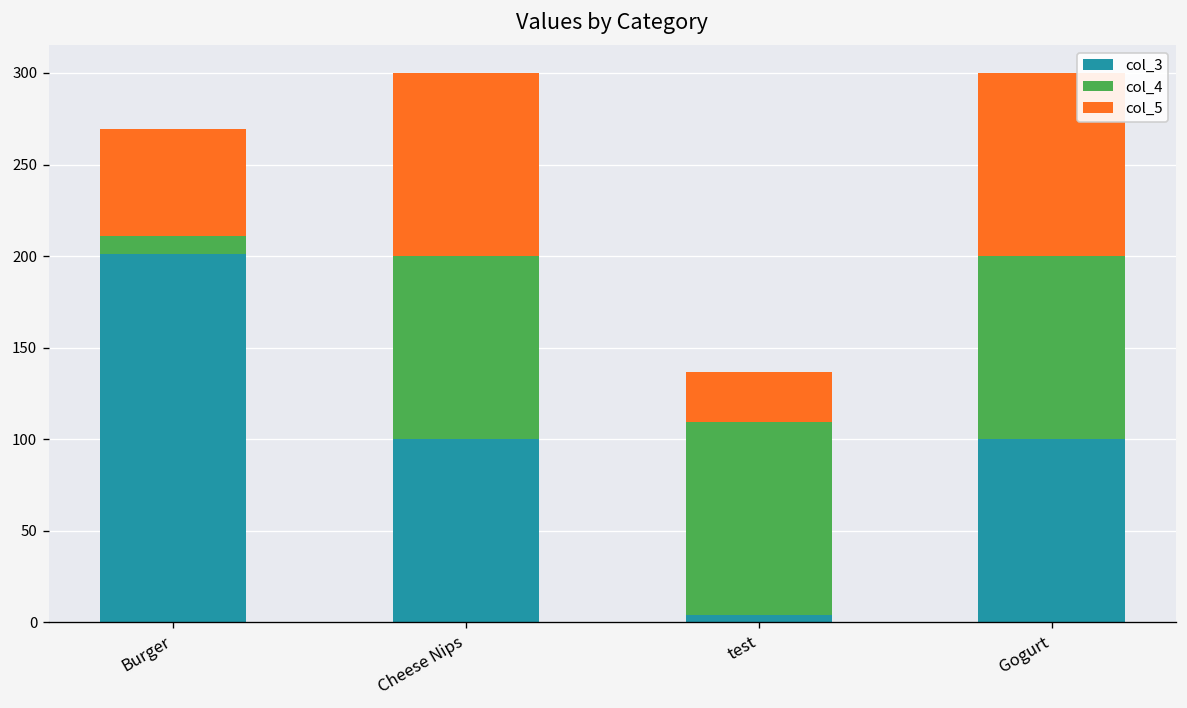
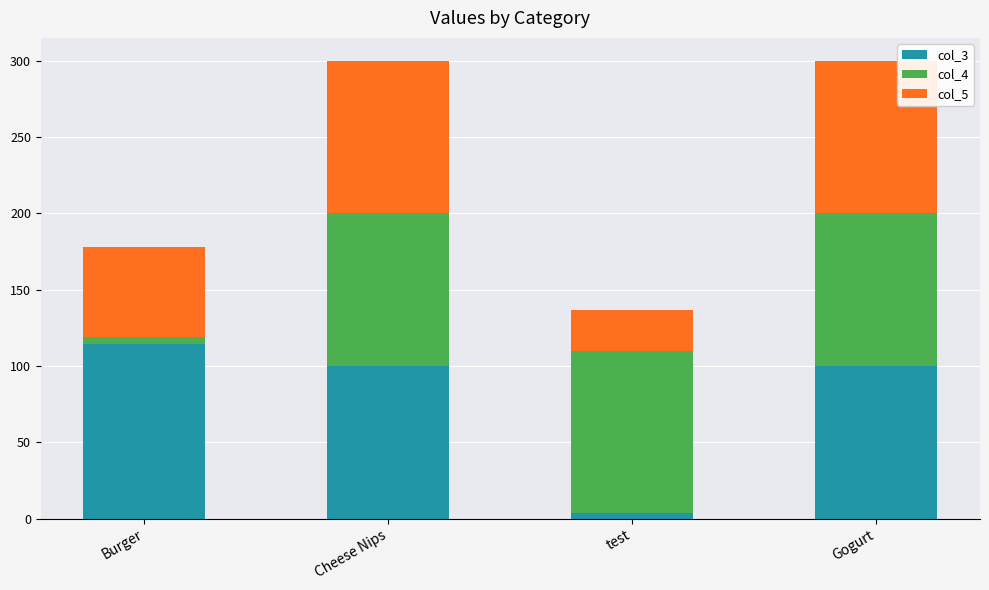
  {
    "col_3": {
-     "Burger": 201,
+     "Burger": 115,
      "Cheese Nips": 100,
      "test": 4,
      "Gogurt": 100
    },
    "col_4": {
-     "Burger": 10,
+     "Burger": 5,
      "Cheese Nips": 100,
      "test": 106,
      "Gogurt": 100
    },
    "col_5": {
      "Burger": 58,
      "Cheese Nips": 100,
      "test": 27,
      "Gogurt": 100
    }
  }
